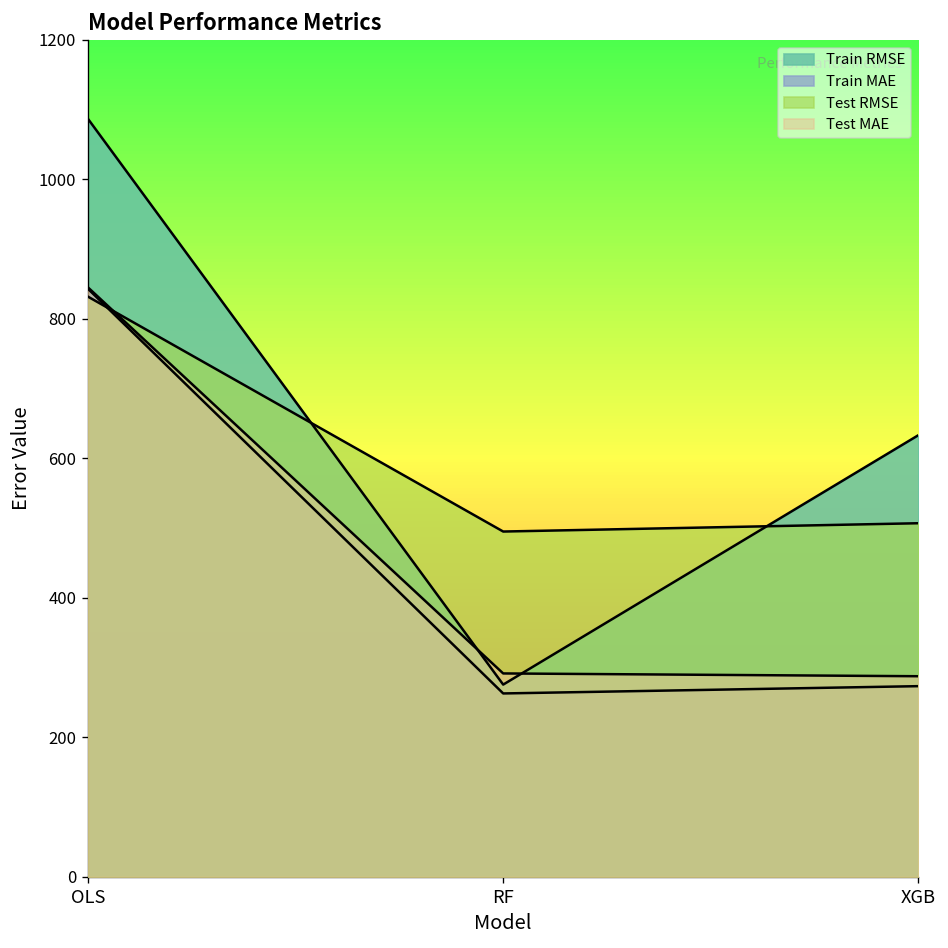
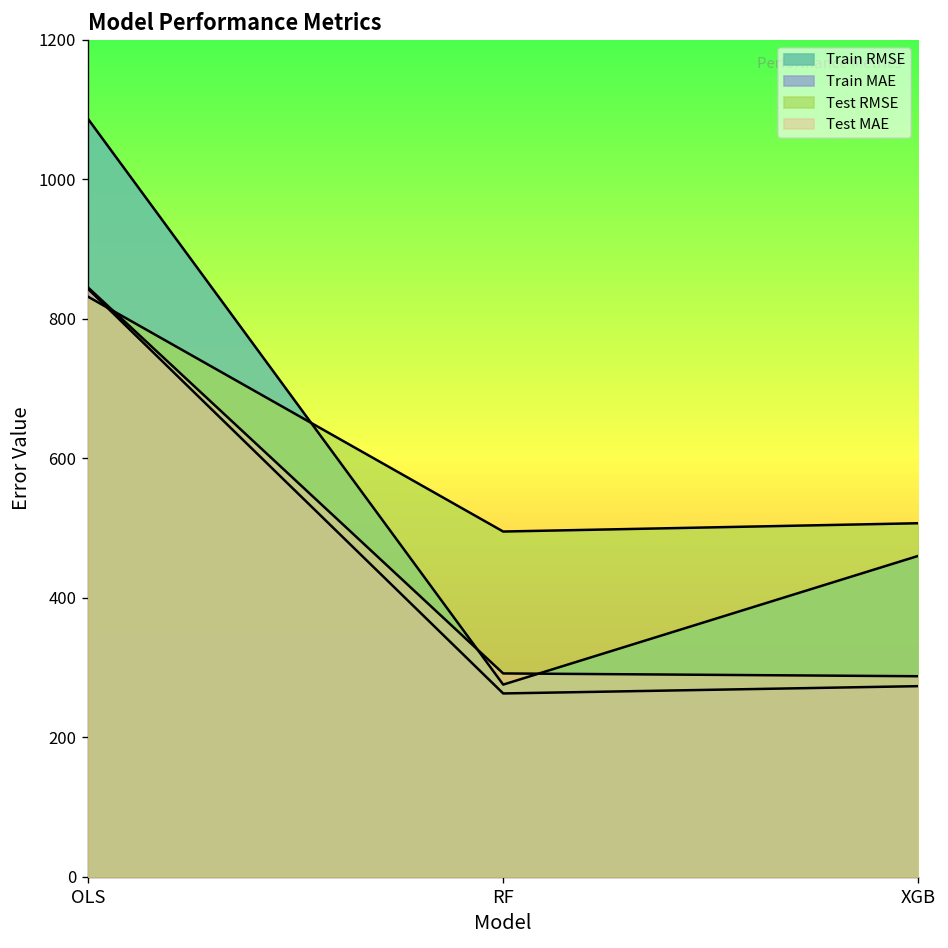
  {
    "Train RMSE": {
      "OLS": 1090,
      "RF": 280,
-     "XGB": 630
+     "XGB": 460
    },
    "Train MAE": {
      "RF": 260,
      "XGB": 270
    },
    "Test RMSE": {
      "OLS": 830,
      "RF": 500,
      "XGB": 510
    },
    "Test MAE": {
      "RF": 290,
      "XGB": 290
    }
  }
